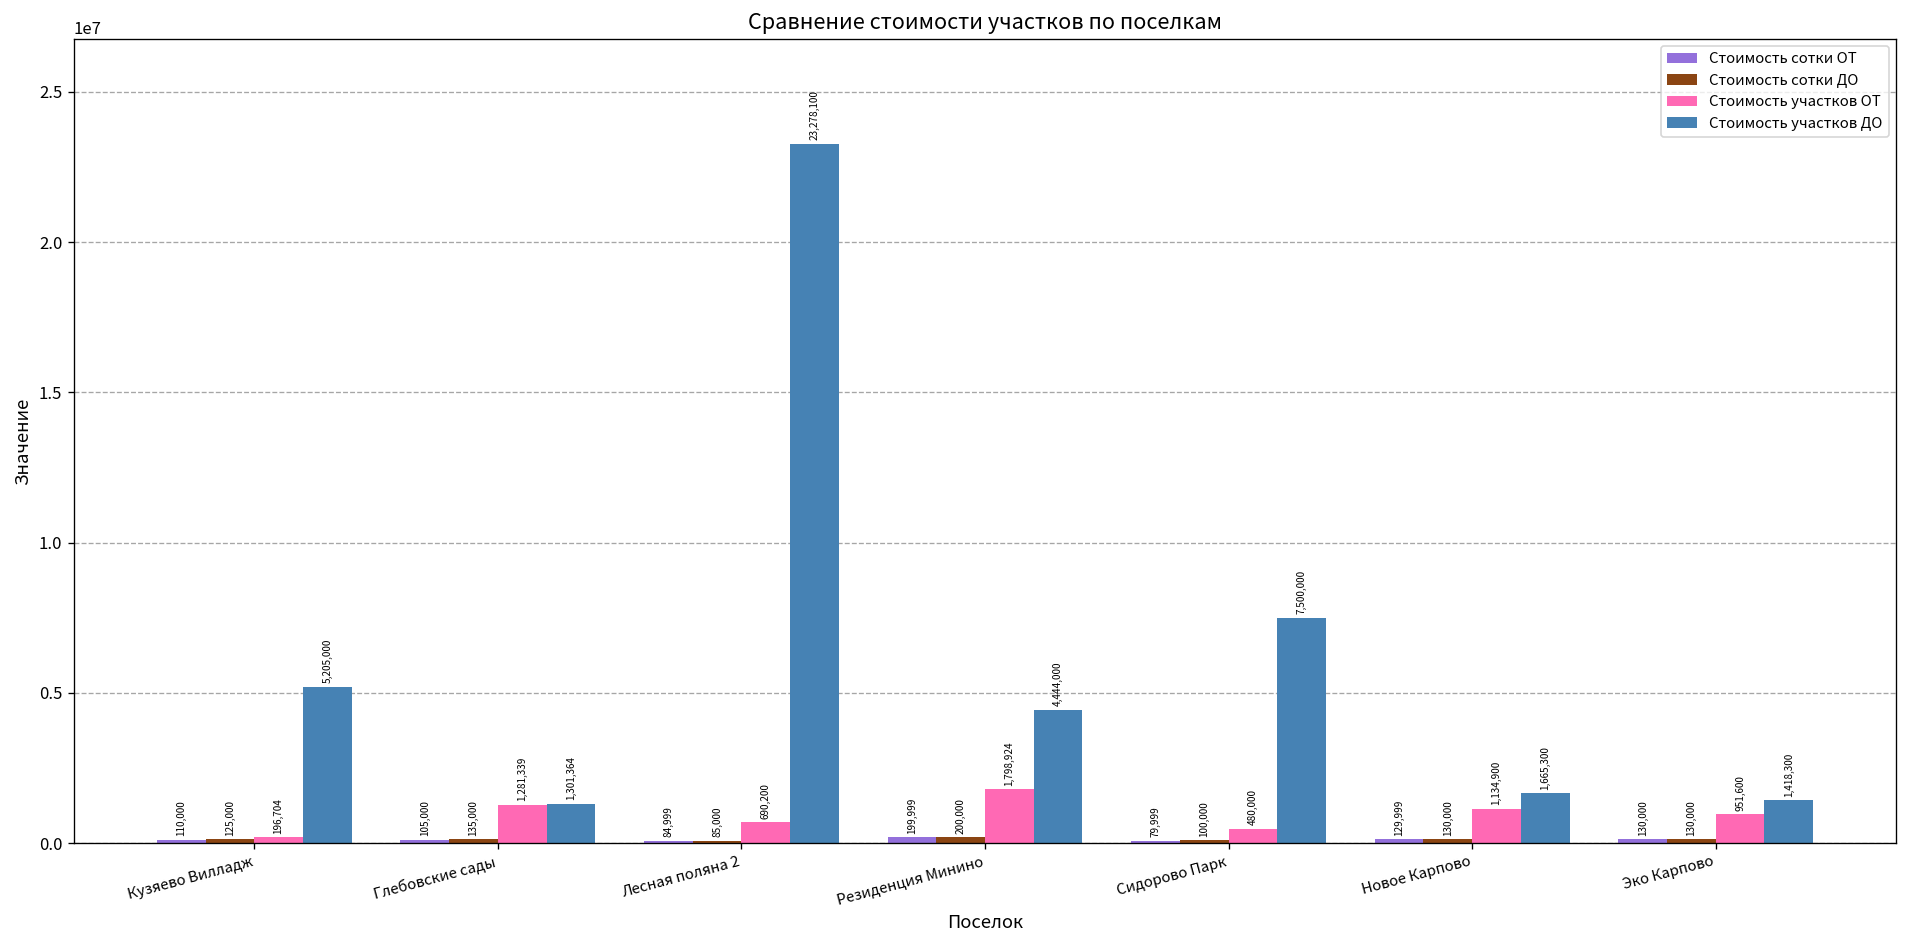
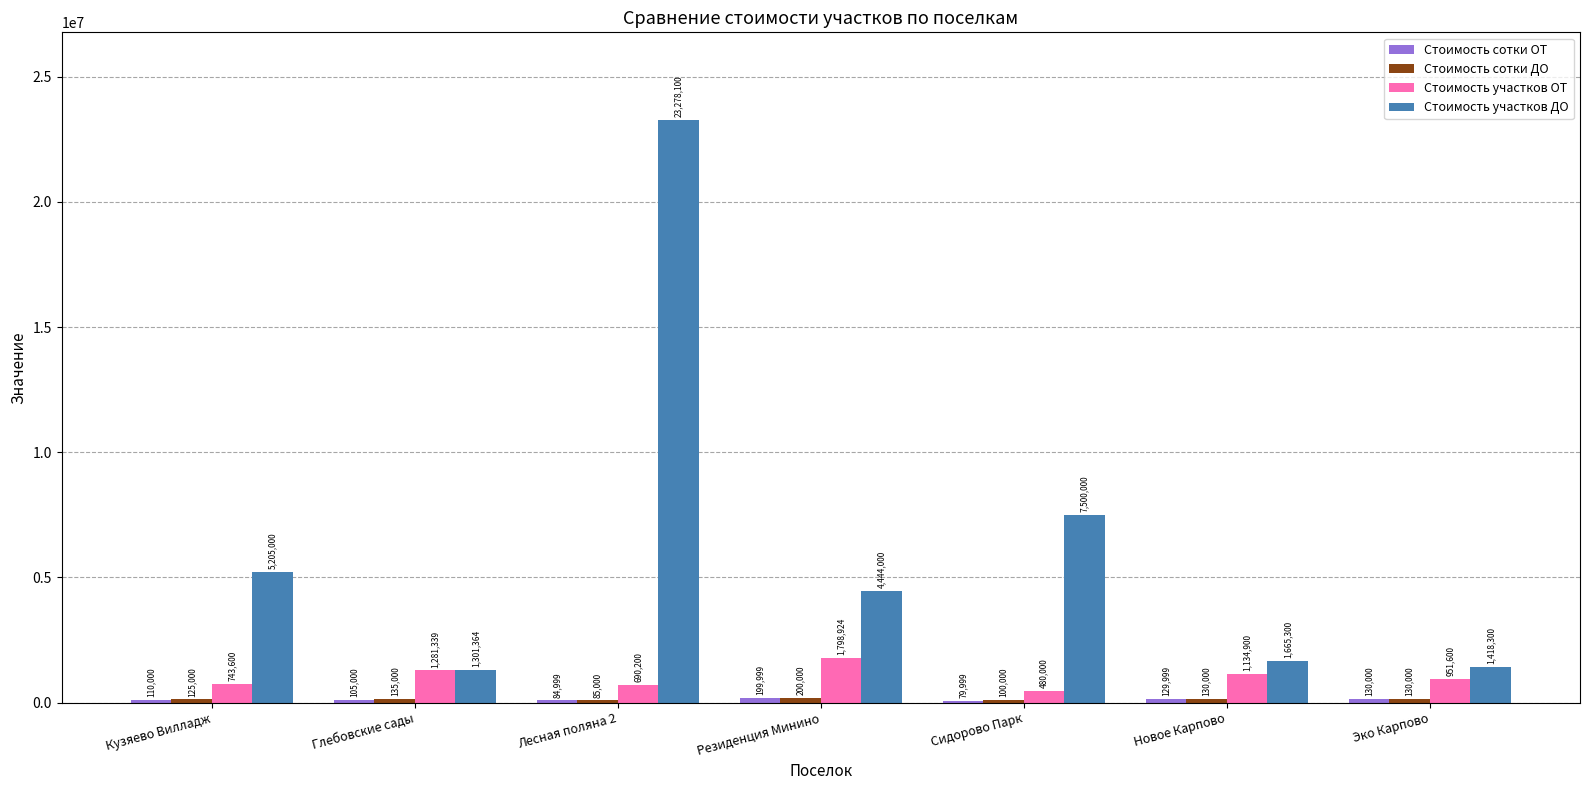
  {
    "Стоимость сотки ОТ": {
      "Кузяево Вилладж": "110,000",
      "Глебовские сады": "105,000",
      "Лесная поляна 2": "84,999",
      "Резиденция Минино": "199,999",
      "Сидорово Парк": "79,999",
      "Новое Карпово": "129,999",
      "Эко Карпово": "130,000"
    },
    "Стоимость сотки ДО": {
      "Кузяево Вилладж": "125,000",
      "Глебовские сады": "135,000",
      "Лесная поляна 2": "85,000",
      "Резиденция Минино": "200,000",
      "Сидорово Парк": "100,000",
      "Новое Карпово": "130,000",
      "Эко Карпово": "130,000"
    },
    "Стоимость участков ОТ": {
-     "Кузяево Вилладж": "196,704",
+     "Кузяево Вилладж": "743,600",
      "Глебовские сады": "1,281,339",
      "Лесная поляна 2": "690,200",
      "Резиденция Минино": "1,798,924",
      "Сидорово Парк": "480,000",
      "Новое Карпово": "1,134,900",
      "Эко Карпово": "951,600"
    },
    "Стоимость участков ДО": {
      "Кузяево Вилладж": "5,205,000",
      "Глебовские сады": "1,301,364",
      "Лесная поляна 2": "23,278,100",
      "Резиденция Минино": "4,444,000",
      "Сидорово Парк": "7,500,000",
      "Новое Карпово": "1,665,300",
      "Эко Карпово": "1,418,300"
    }
  }
